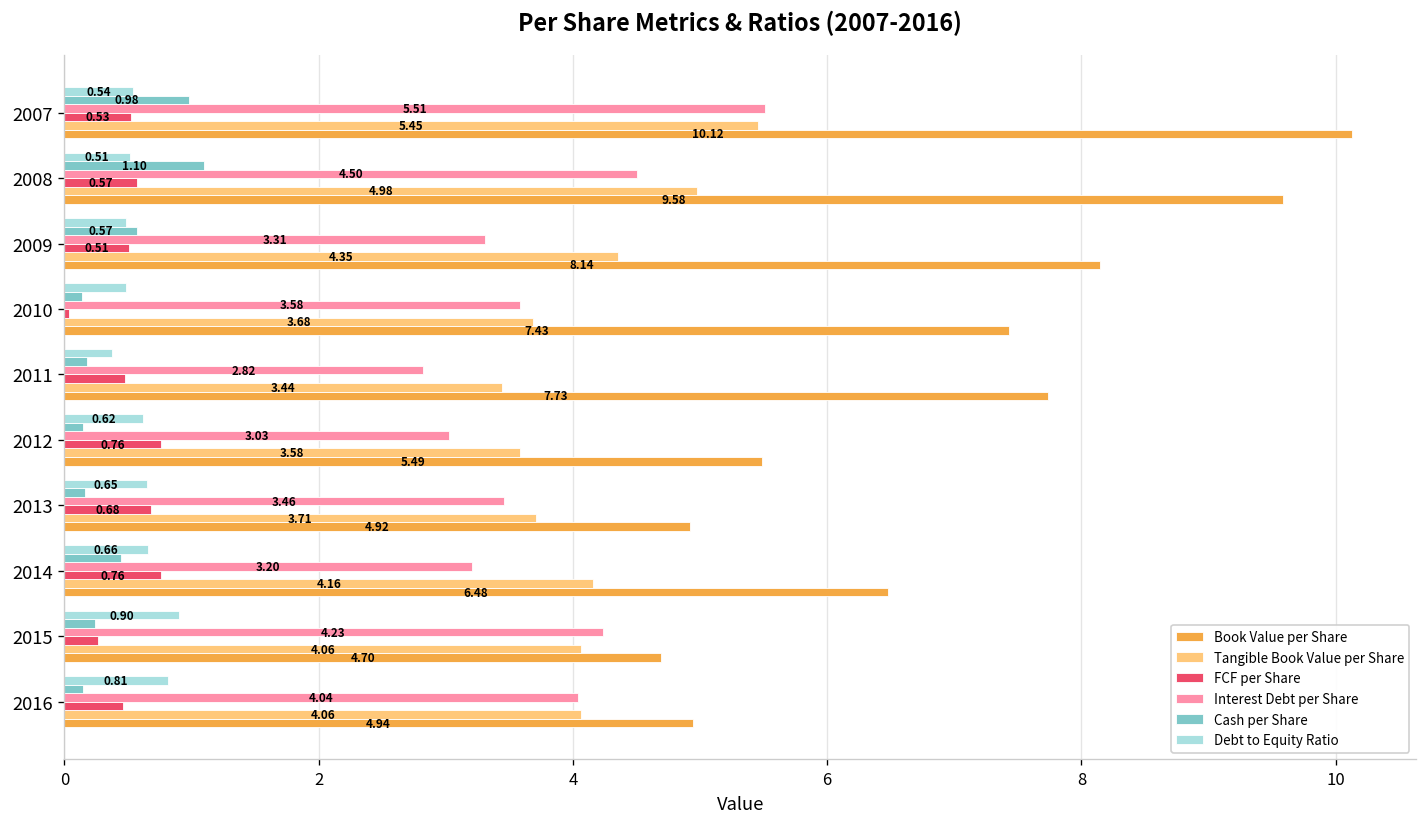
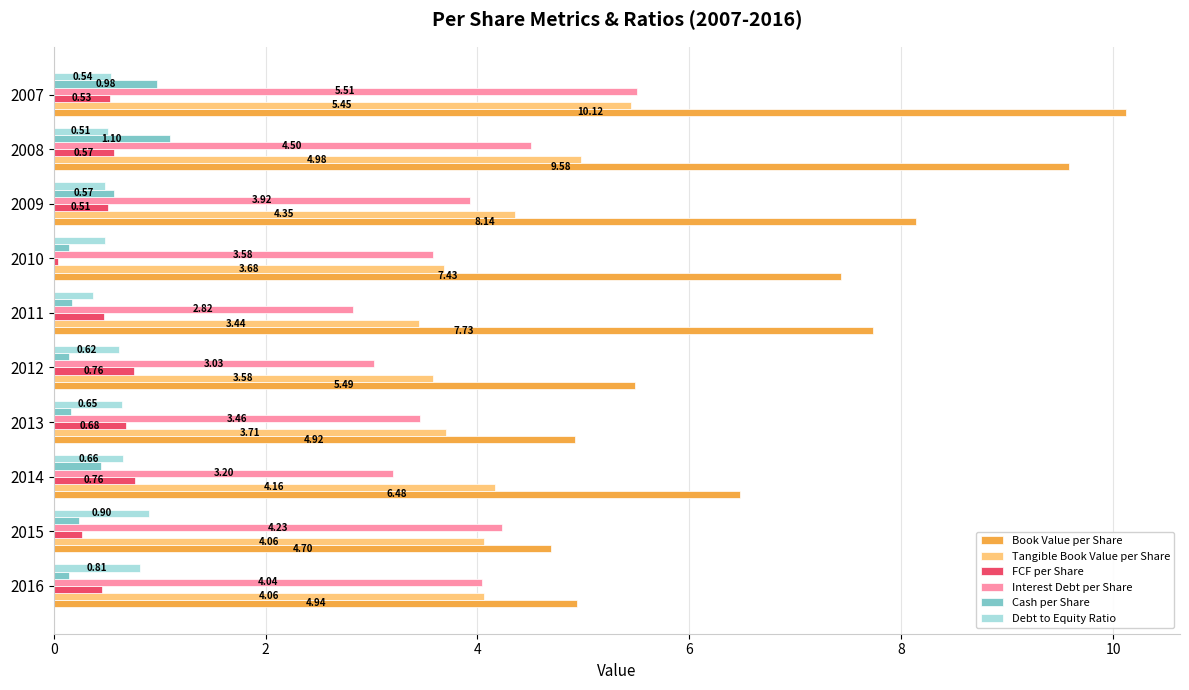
  {
    "Book Value per Share": {
      "2007": 10.12,
      "2008": 9.58,
      "2009": 8.14,
      "2010": 7.43,
      "2011": 7.73,
      "2012": 5.49,
      "2013": 4.92,
      "2014": 6.48,
      "2015": 4.70,
      "2016": 4.94
    },
    "Tangible Book Value per Share": {
      "2007": 5.45,
      "2008": 4.98,
      "2009": 4.35,
      "2010": 3.68,
      "2011": 3.44,
      "2012": 3.58,
      "2013": 3.71,
      "2014": 4.16,
      "2015": 4.06,
      "2016": 4.06
    },
    "FCF per Share": {
      "2007": 0.53,
      "2008": 0.57,
      "2009": 0.51,
      "2012": 0.76,
      "2013": 0.68,
      "2014": 0.76
    },
    "Interest Debt per Share": {
      "2007": 5.51,
      "2008": 4.50,
-     "2009": 3.31,
+     "2009": 3.92,
      "2010": 3.58,
      "2011": 2.82,
      "2012": 3.03,
      "2013": 3.46,
      "2014": 3.20,
      "2015": 4.23,
      "2016": 4.04
    }
  }
